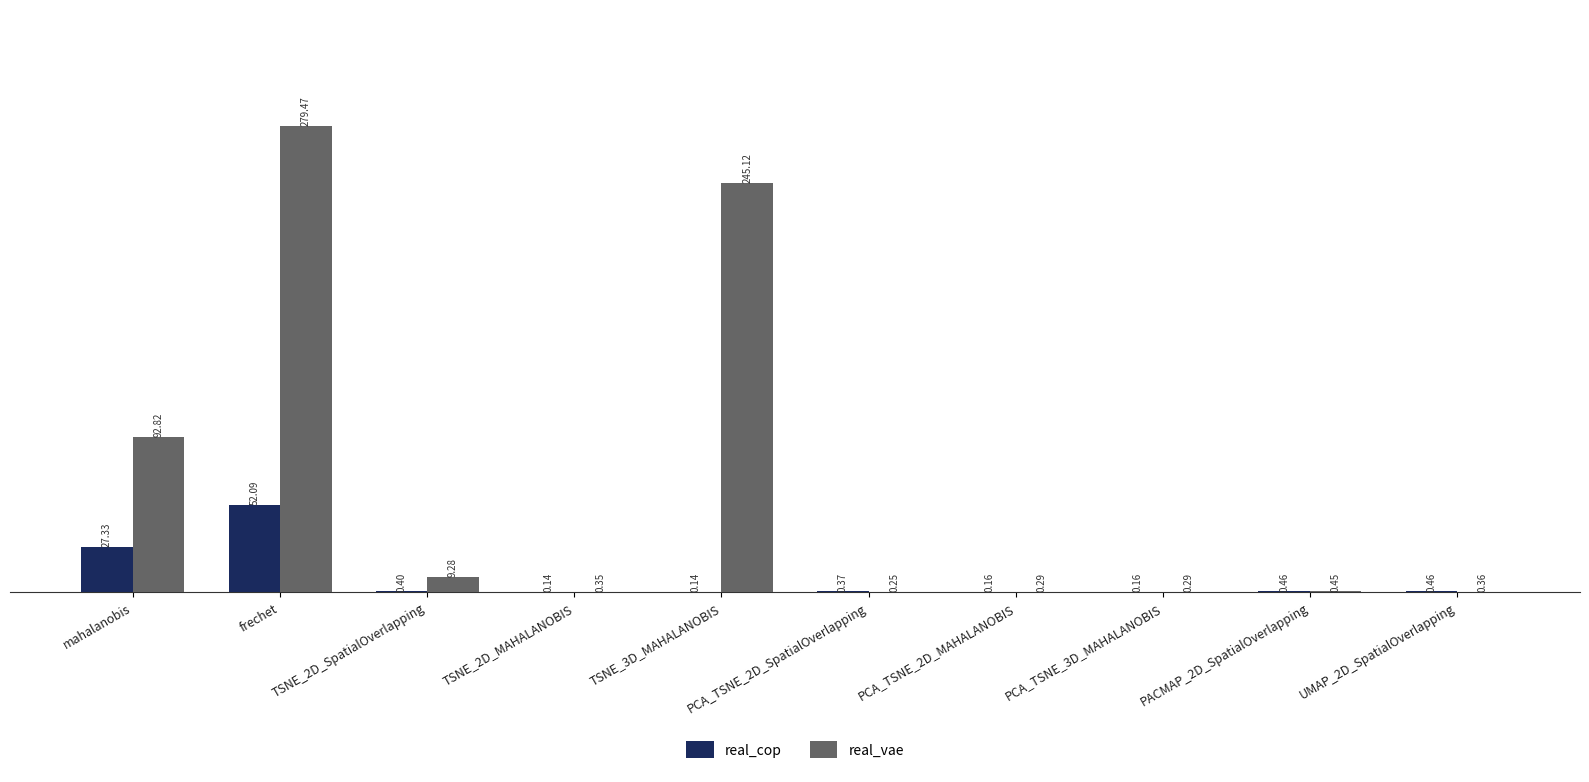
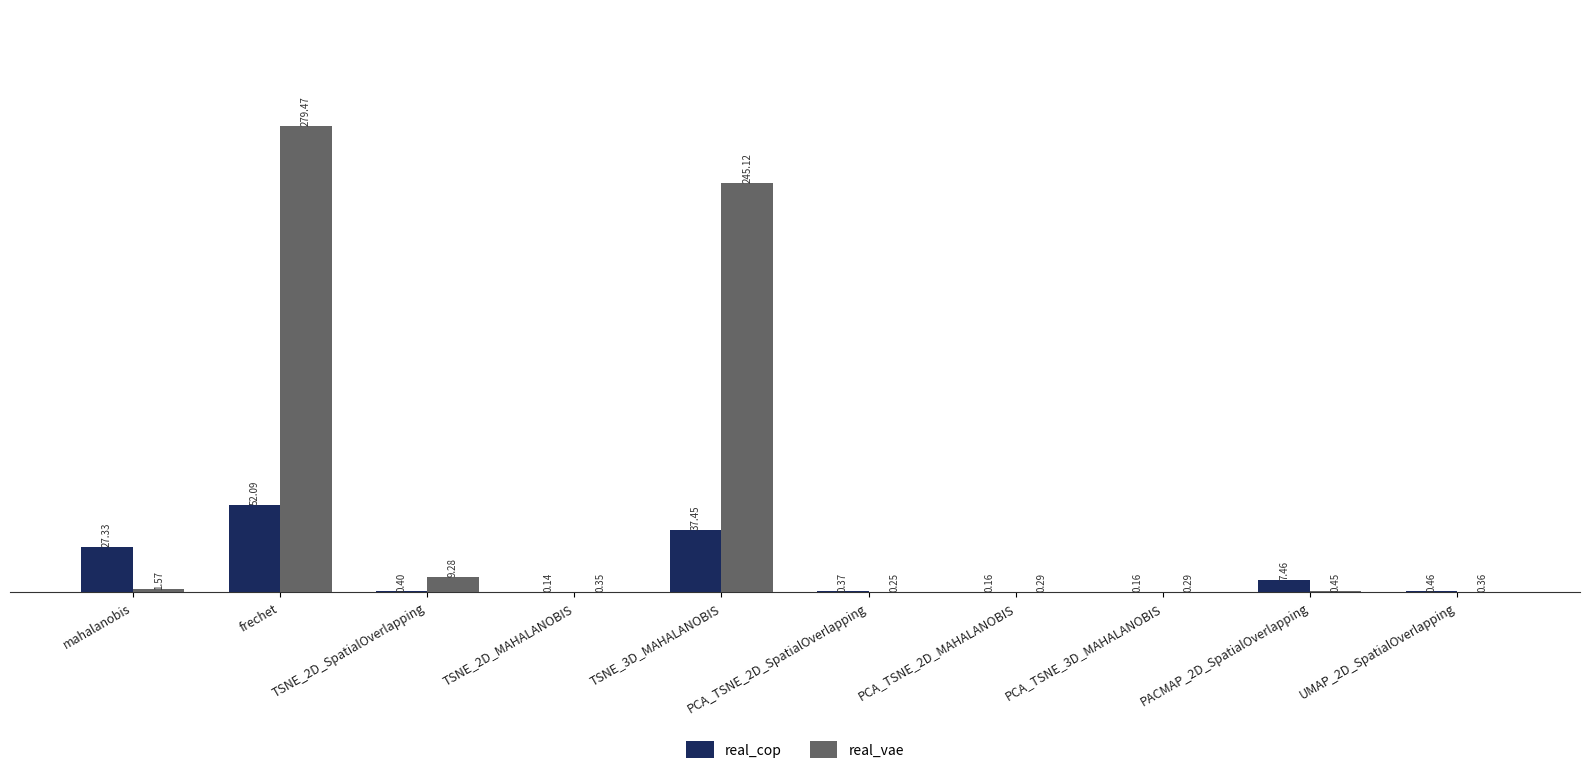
  {
    "real_cop": {
      "mahalanobis": 27.33,
      "frechet": 52.09,
      "TSNE_2D_SpatialOverlapping": 0.40,
      "TSNE_2D_MAHALANOBIS": 0.14,
-     "TSNE_3D_MAHALANOBIS": 0.14,
+     "TSNE_3D_MAHALANOBIS": 37.45,
      "PCA_TSNE_2D_SpatialOverlapping": 0.37,
      "PCA_TSNE_2D_MAHALANOBIS": 0.16,
      "PCA_TSNE_3D_MAHALANOBIS": 0.16,
-     "PACMAP_2D_SpatialOverlapping": 0.46,
+     "PACMAP_2D_SpatialOverlapping": 7.46,
      "UMAP_2D_SpatialOverlapping": 0.46
    },
    "real_vae": {
-     "mahalanobis": 92.82,
+     "mahalanobis": 1.57,
      "frechet": 279.47,
      "TSNE_2D_SpatialOverlapping": 9.28,
      "TSNE_2D_MAHALANOBIS": 0.35,
      "TSNE_3D_MAHALANOBIS": 245.12,
      "PCA_TSNE_2D_SpatialOverlapping": 0.25,
      "PCA_TSNE_2D_MAHALANOBIS": 0.29,
      "PCA_TSNE_3D_MAHALANOBIS": 0.29,
      "PACMAP_2D_SpatialOverlapping": 0.45,
      "UMAP_2D_SpatialOverlapping": 0.36
    }
  }
